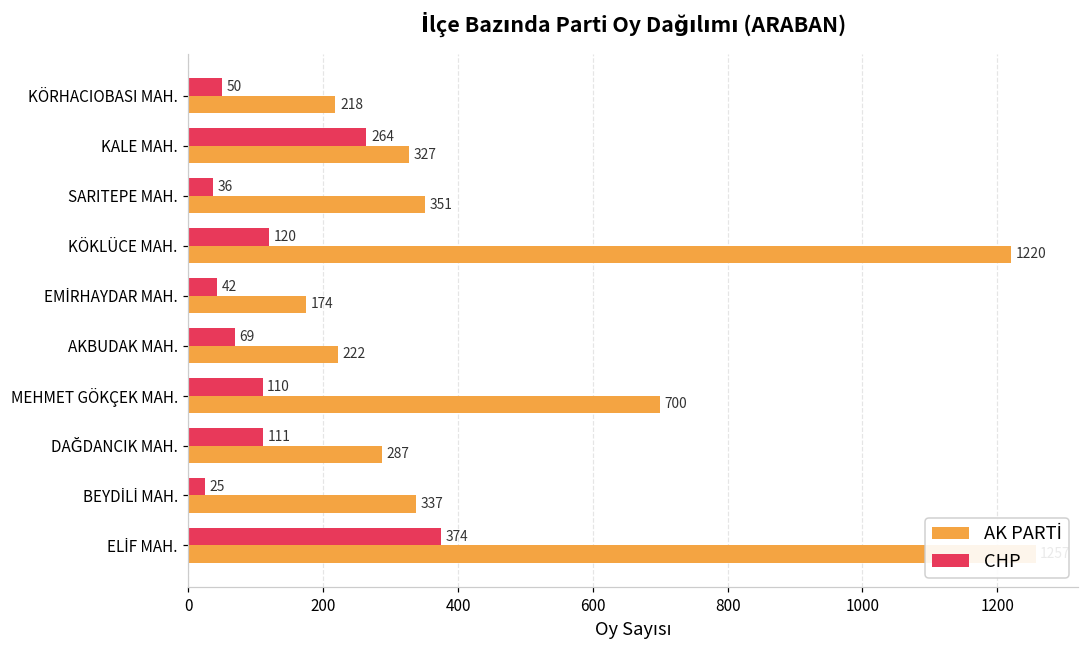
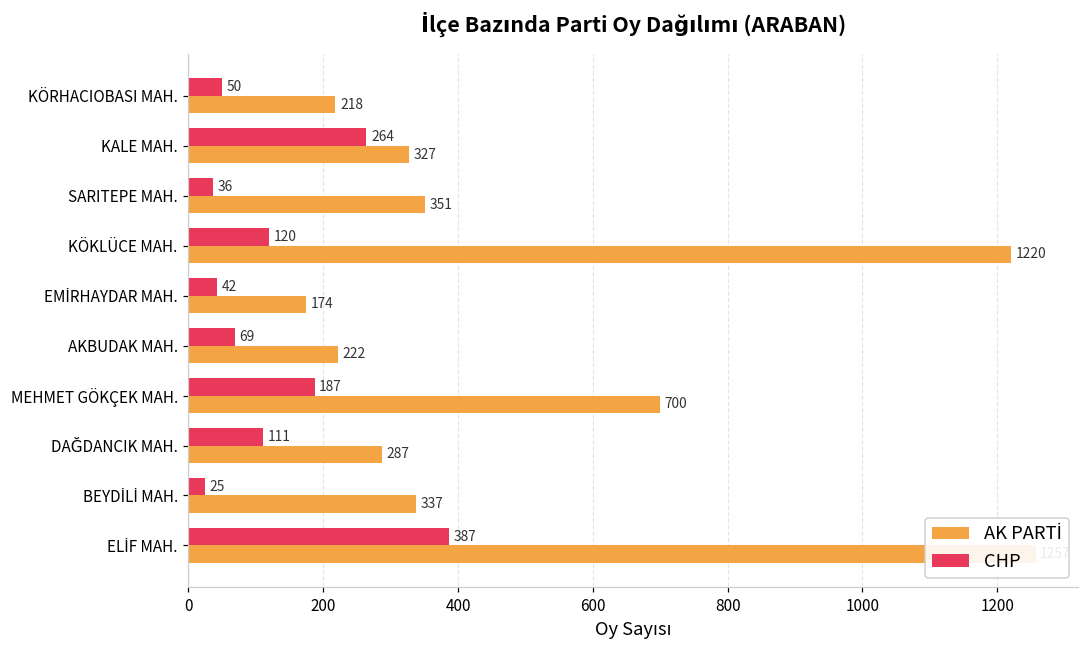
  {
    "AK PARTİ": {
      "KÖRHACIOBASI MAH.": 218,
      "KALE MAH.": 327,
      "SARITEPE MAH.": 351,
      "KÖKLÜCE MAH.": 1220,
      "EMİRHAYDAR MAH.": 174,
      "AKBUDAK MAH.": 222,
      "MEHMET GÖKÇEK MAH.": 700,
      "DAĞDANCIK MAH.": 287,
      "BEYDİLİ MAH.": 337
    },
    "CHP": {
      "KÖRHACIOBASI MAH.": 50,
      "KALE MAH.": 264,
      "SARITEPE MAH.": 36,
      "KÖKLÜCE MAH.": 120,
      "EMİRHAYDAR MAH.": 42,
      "AKBUDAK MAH.": 69,
-     "MEHMET GÖKÇEK MAH.": 110,
+     "MEHMET GÖKÇEK MAH.": 187,
      "DAĞDANCIK MAH.": 111,
      "BEYDİLİ MAH.": 25,
-     "ELİF MAH.": 374
+     "ELİF MAH.": 387
    }
  }
